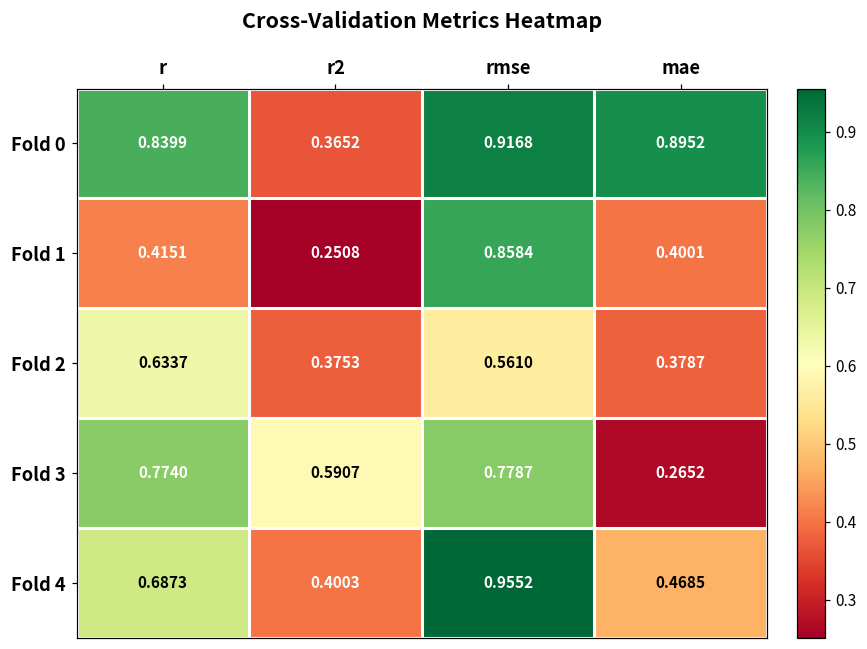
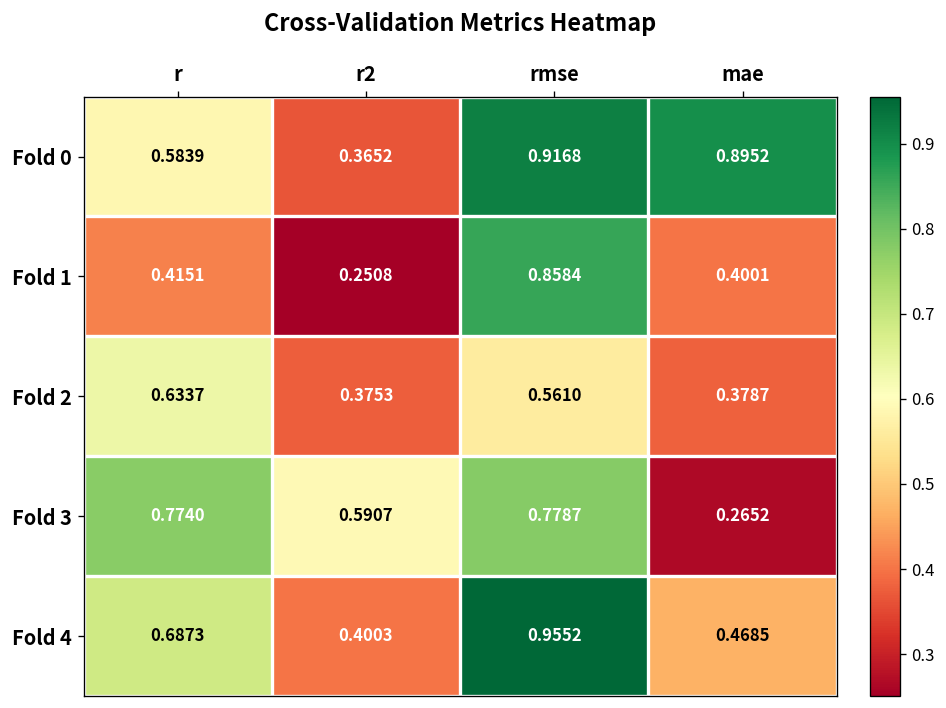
  {
    "Fold 0": {
-     "r": 0.8399,
+     "r": 0.5839,
      "r2": 0.3652,
      "rmse": 0.9168,
      "mae": 0.8952
    },
    "Fold 1": {
      "r": 0.4151,
      "r2": 0.2508,
      "rmse": 0.8584,
      "mae": 0.4001
    },
    "Fold 2": {
      "r": 0.6337,
      "r2": 0.3753,
      "rmse": 0.5610,
      "mae": 0.3787
    },
    "Fold 3": {
      "r": 0.7740,
      "r2": 0.5907,
      "rmse": 0.7787,
      "mae": 0.2652
    },
    "Fold 4": {
      "r": 0.6873,
      "r2": 0.4003,
      "rmse": 0.9552,
      "mae": 0.4685
    }
  }
